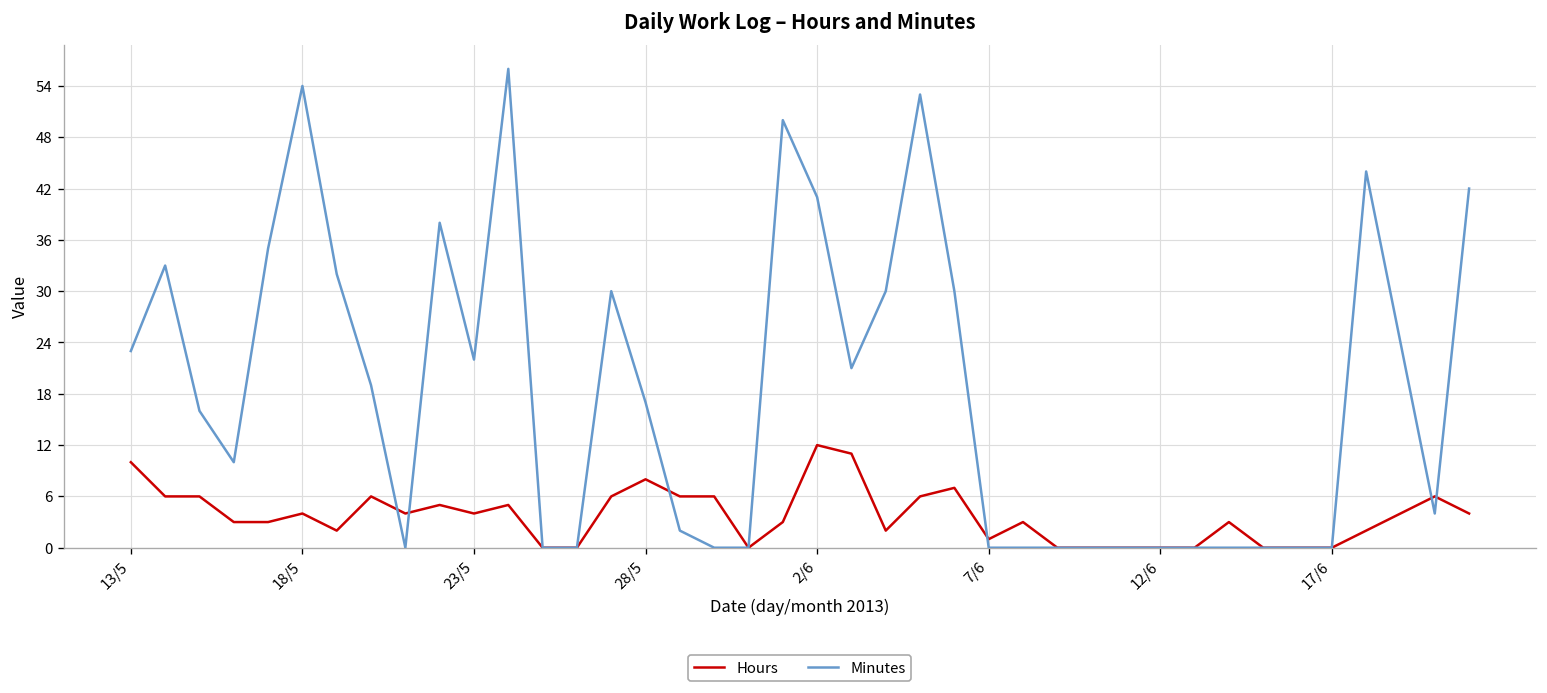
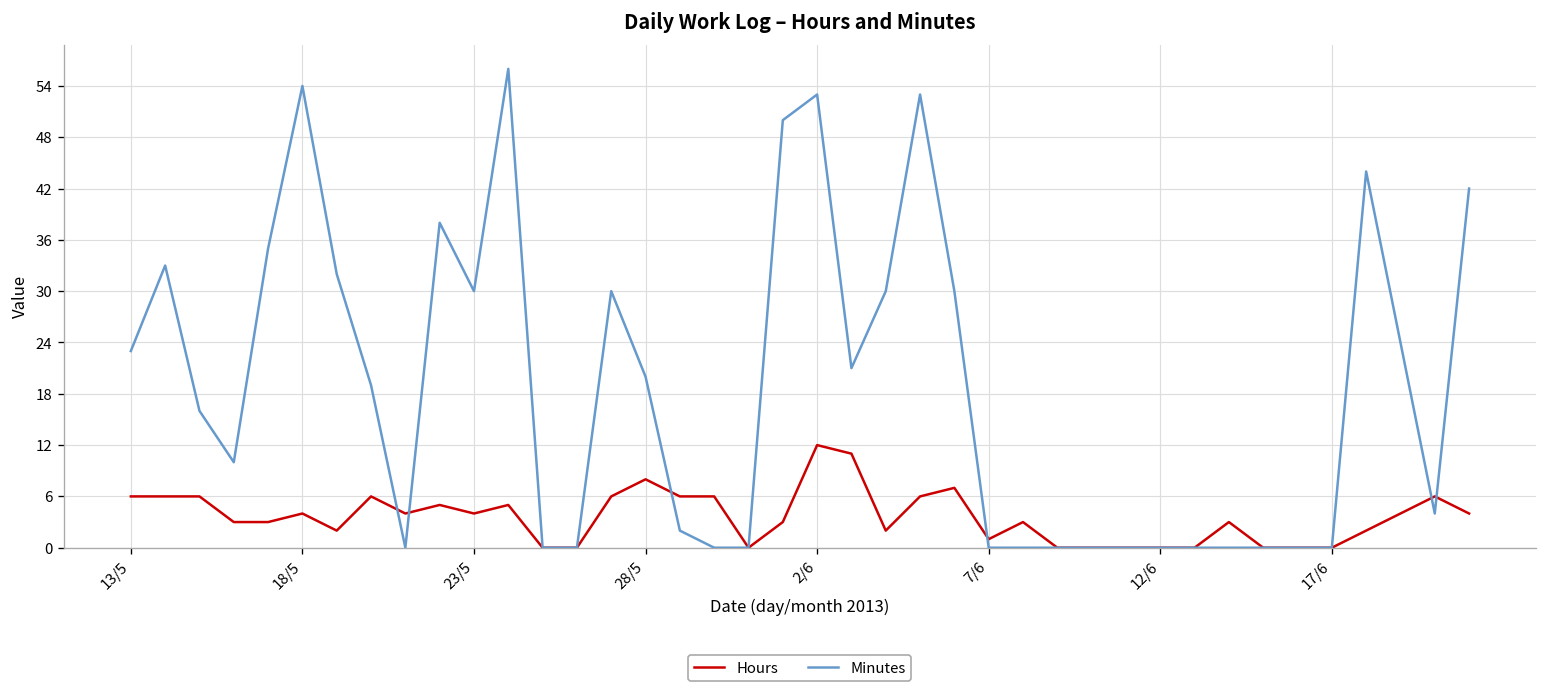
  {
    "Hours": {
-     "13/5": 10,
+     "13/5": 6,
      "18/5": 4,
      "23/5": 4,
      "28/5": 8,
      "2/6": 12,
      "7/6": 1
    },
    "Minutes": {
      "13/5": 23,
      "18/5": 54,
-     "23/5": 22,
-     "28/5": 17,
-     "2/6": 41,
+     "23/5": 30,
+     "28/5": 20,
+     "2/6": 53,
      "7/6": 0
    }
  }
